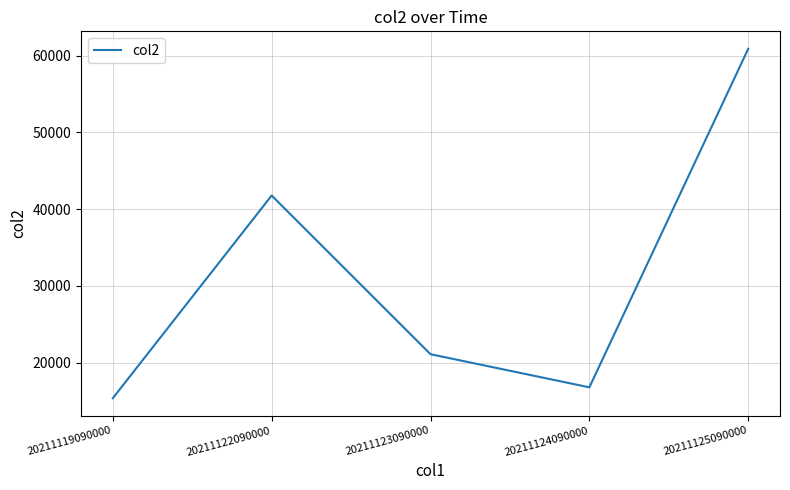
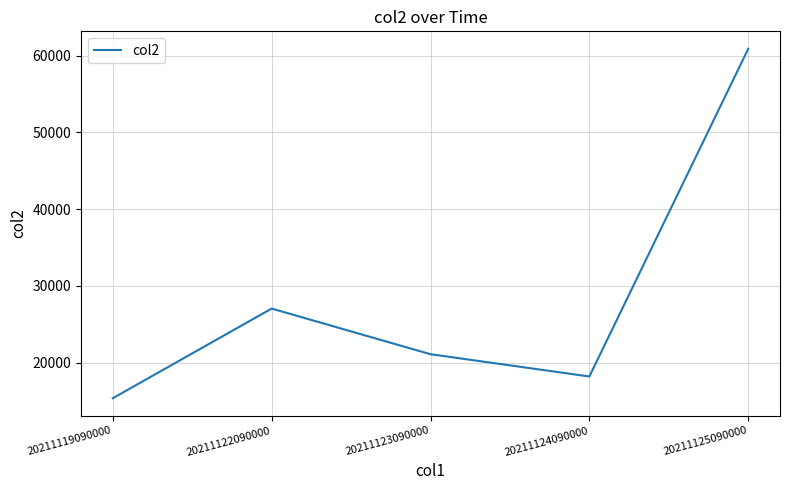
  {
    "20211119090000": 15000,
-   "20211122090000": 42000,
+   "20211122090000": 27000,
    "20211123090000": 21000,
-   "20211124090000": 17000,
+   "20211124090000": 18000,
    "20211125090000": 61000
  }
